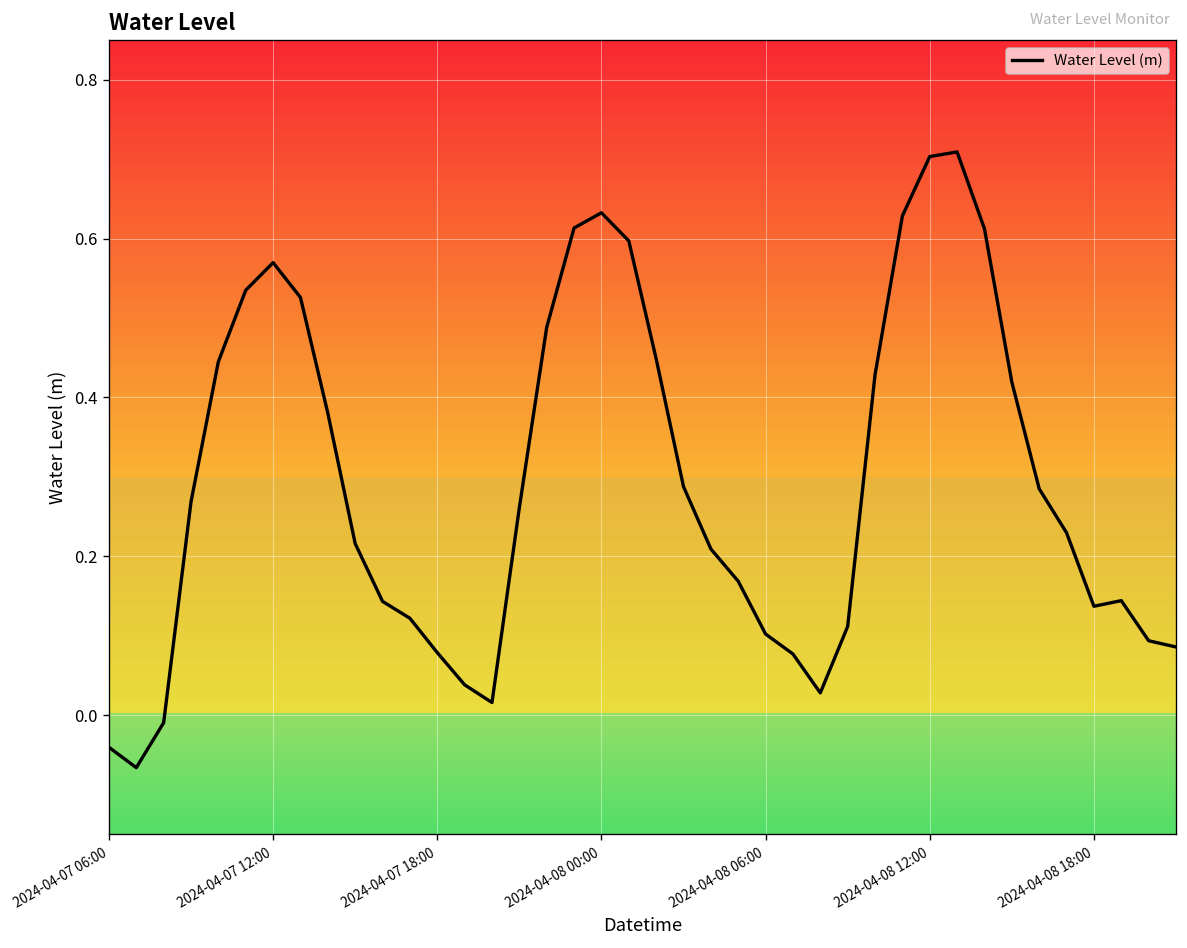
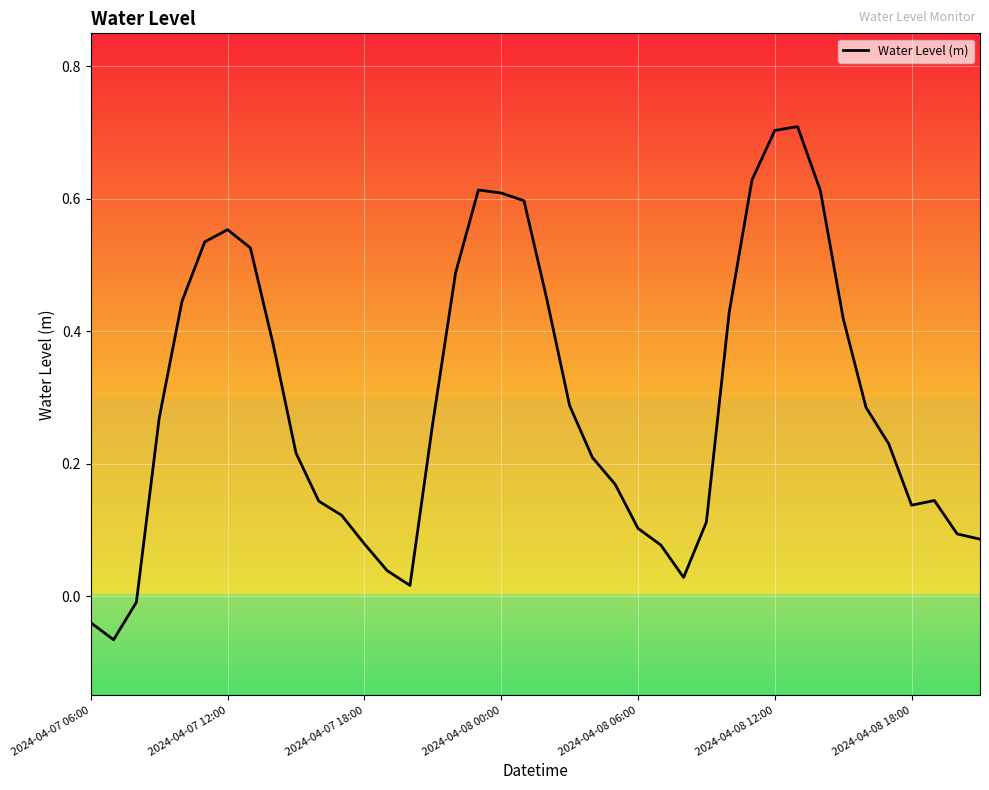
  {
    "2024-04-07 06:00": -0.04,
-   "2024-04-07 12:00": 0.57,
+   "2024-04-07 12:00": 0.55,
    "2024-04-07 18:00": 0.08,
-   "2024-04-08 00:00": 0.63,
+   "2024-04-08 00:00": 0.61,
    "2024-04-08 06:00": 0.10,
    "2024-04-08 12:00": 0.70,
    "2024-04-08 18:00": 0.14
  }
